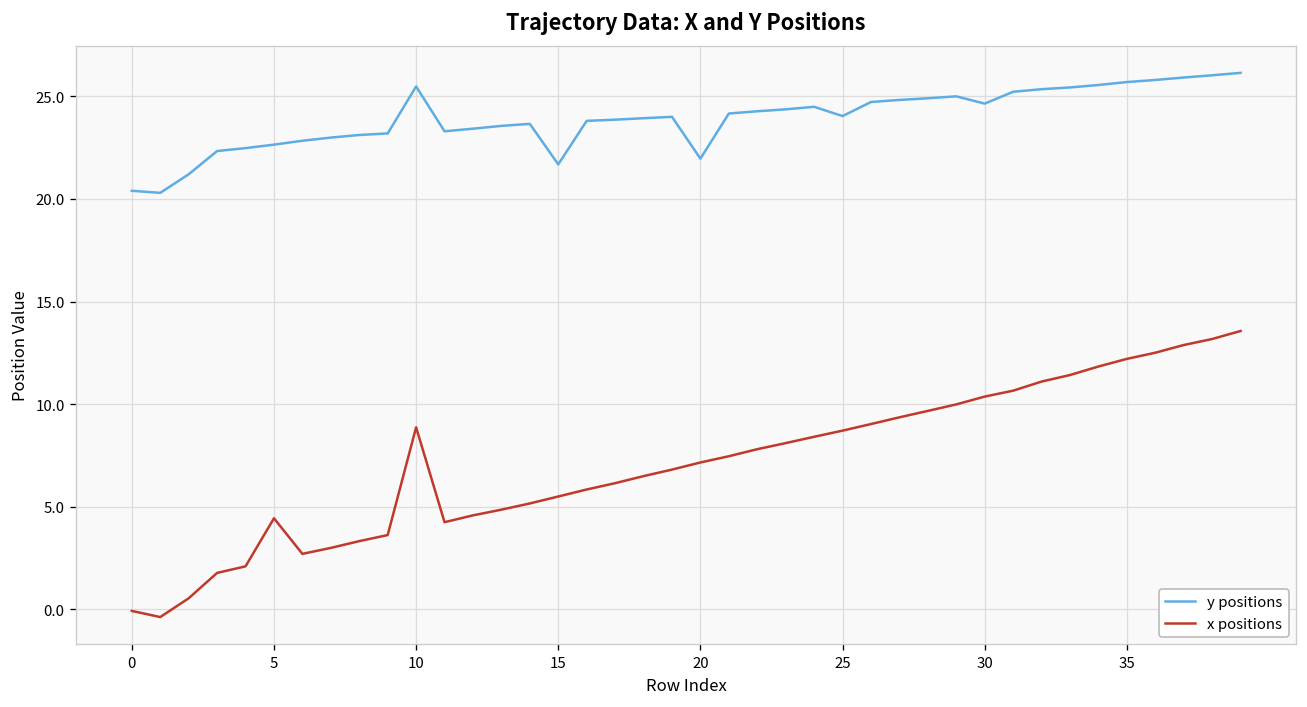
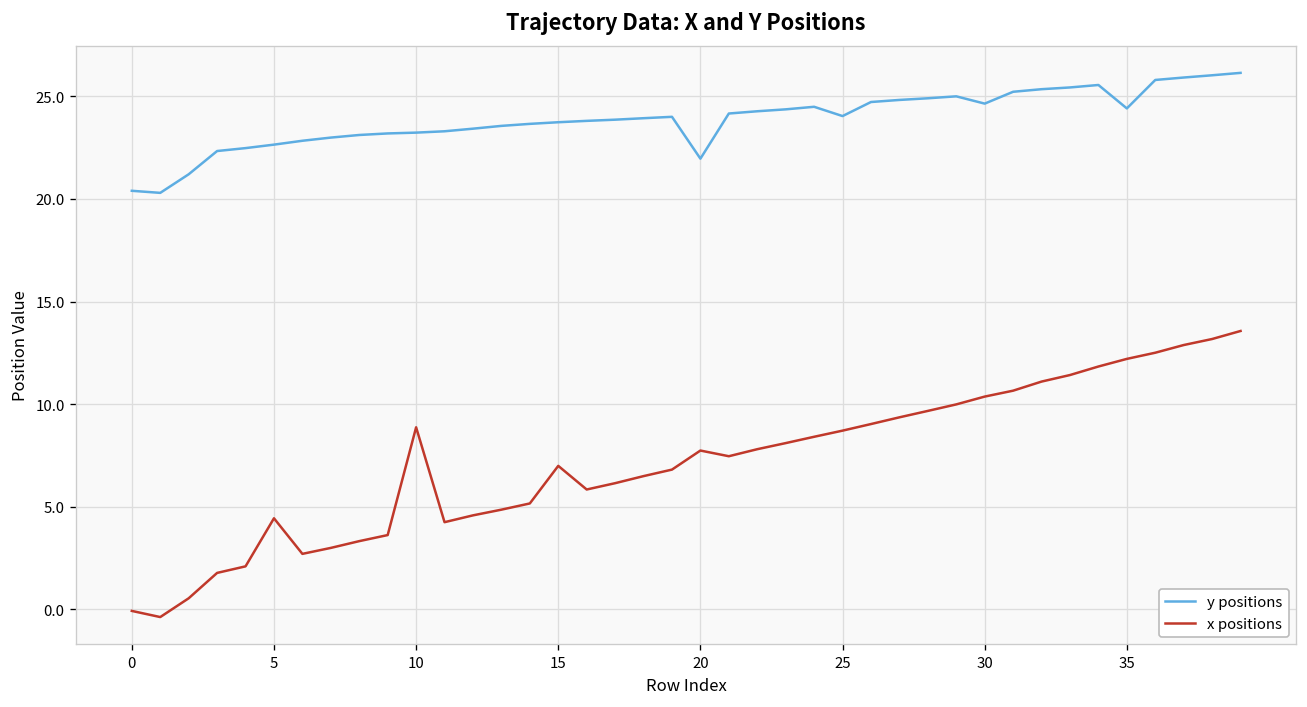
  {
    "y positions": {
      "0": 20.4,
      "5": 22.7,
-     "10": 25.5,
-     "15": 21.7,
+     "10": 23.2,
+     "15": 23.7,
      "20": 22.0,
      "25": 24.0,
      "30": 24.7,
-     "35": 25.7
+     "35": 24.4
    },
    "x positions": {
      "0": -0.1,
      "5": 4.4,
      "10": 8.9,
-     "15": 5.5,
-     "20": 7.2,
+     "15": 7.0,
+     "20": 7.7,
      "25": 8.7,
      "30": 10.4,
      "35": 12.2
    }
  }
